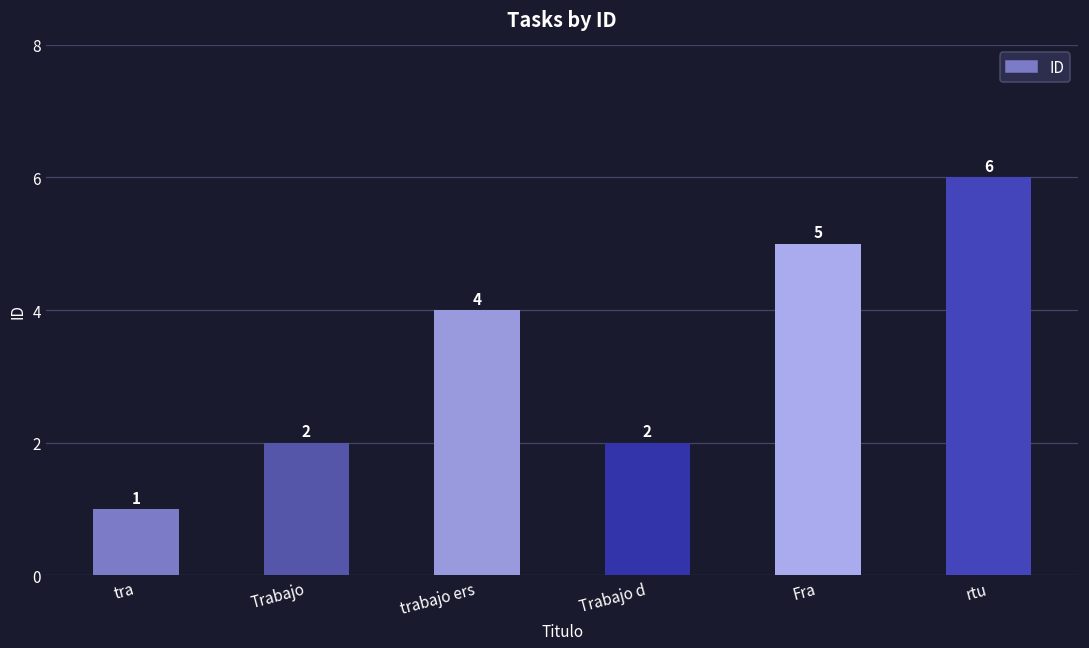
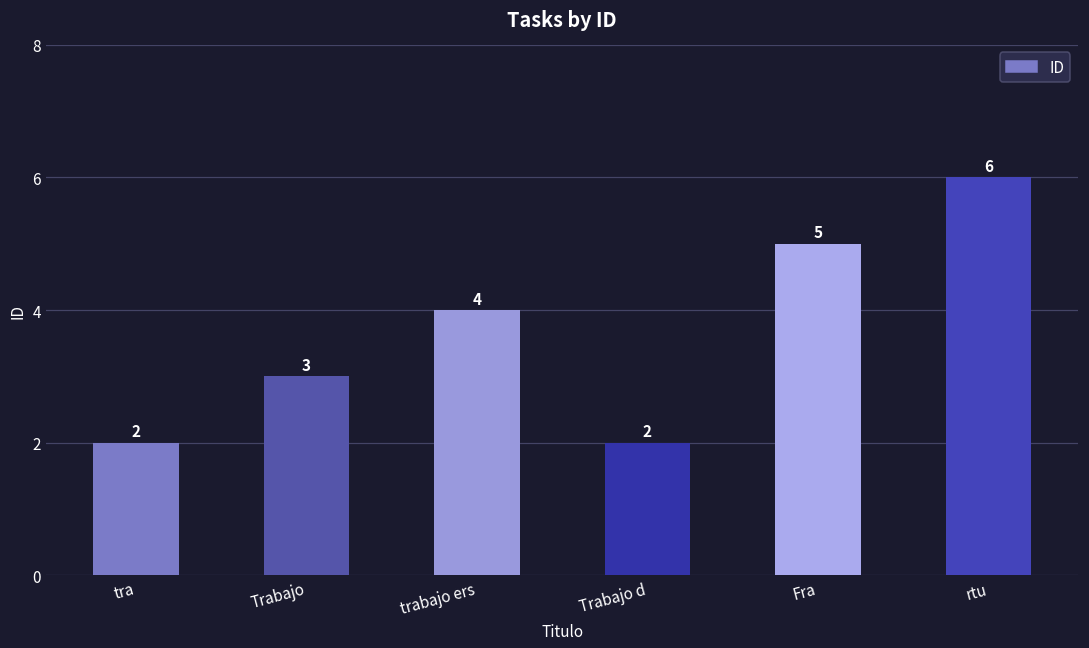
  {
-   "tra": 1,
-   "Trabajo": 2,
+   "tra": 2,
+   "Trabajo": 3,
    "trabajo ers": 4,
    "Trabajo d": 2,
    "Fra": 5,
    "rtu": 6
  }
